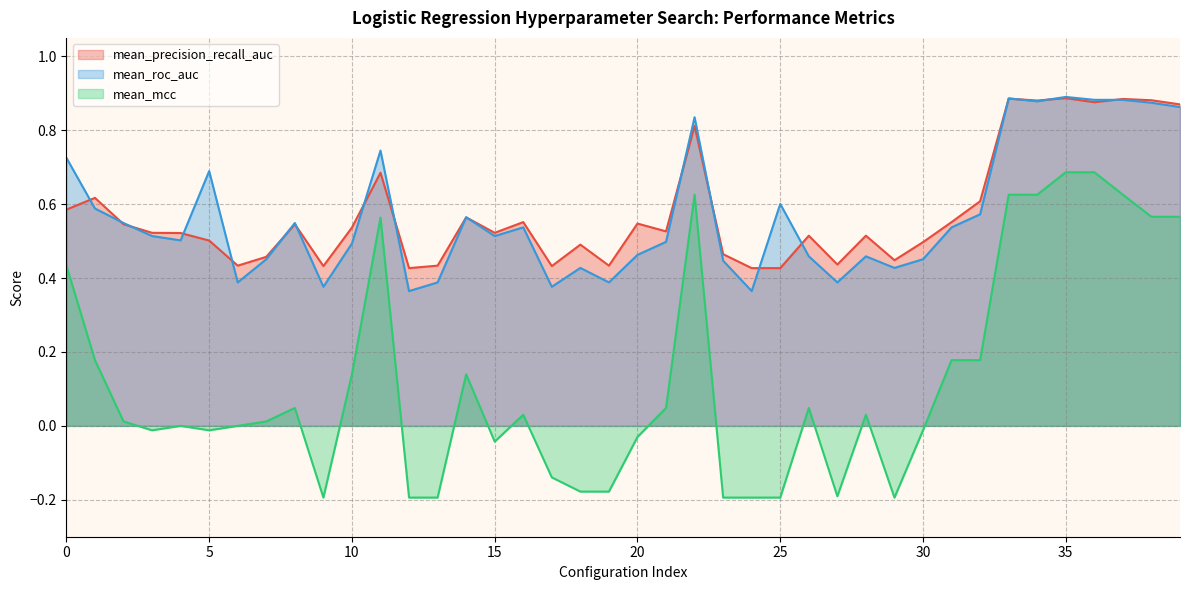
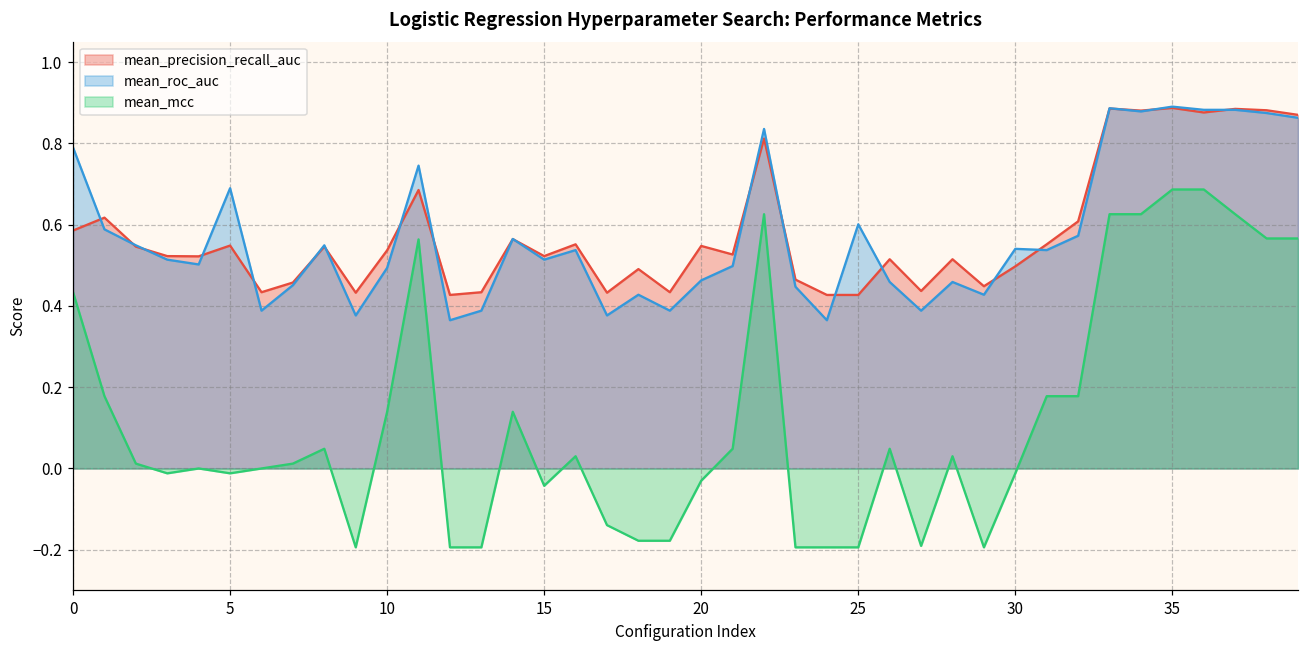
  {
    "mean_precision_recall_auc": {
      "0": 0.59,
-     "5": 0.50,
+     "5": 0.55,
      "10": 0.54,
      "15": 0.52,
      "20": 0.55,
      "25": 0.43,
      "30": 0.50
    },
    "mean_roc_auc": {
-     "0": 0.73,
+     "0": 0.79,
      "5": 0.69,
      "10": 0.49,
      "15": 0.51,
      "20": 0.46,
      "25": 0.60,
-     "30": 0.45
+     "30": 0.54
    }
  }
